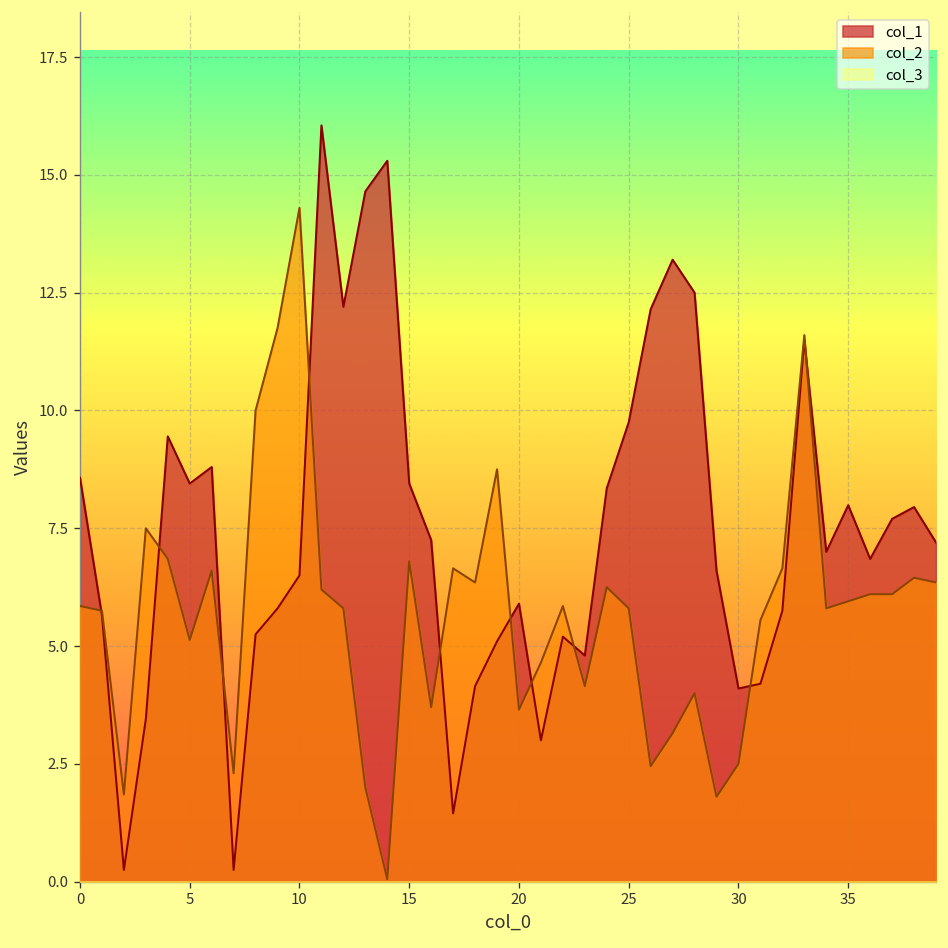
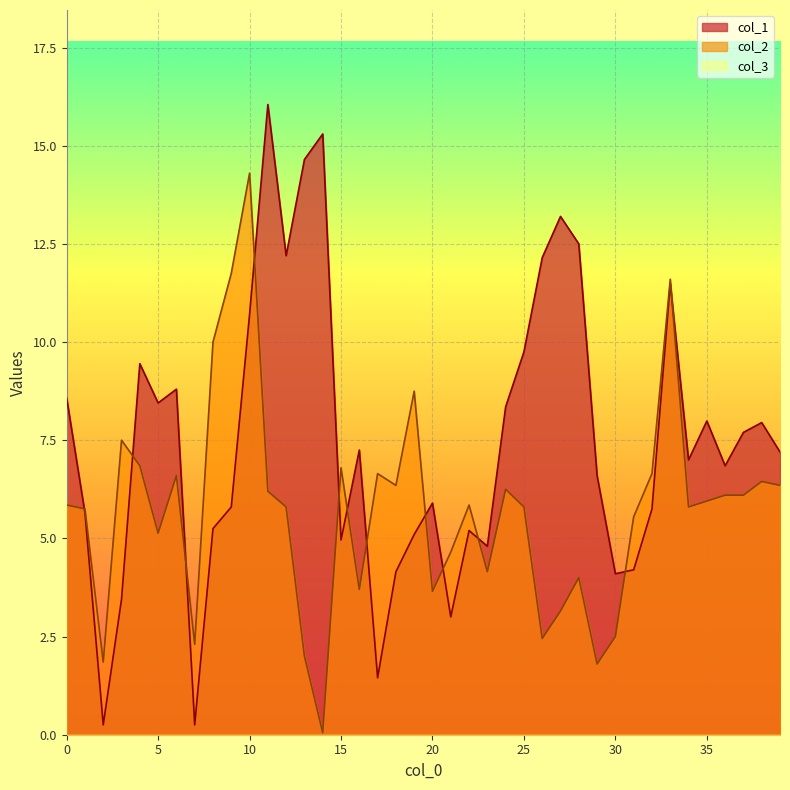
  {
    "col_1": {
      "0": 8.6,
      "5": 8.5,
-     "10": 6.5,
-     "15": 8.5,
+     "10": 10.7,
+     "15": 5.0,
      "20": 5.9,
      "25": 9.8,
      "30": 4.1,
      "35": 8.0
    },
    "col_2": {
      "0": 5.9,
      "5": 5.1,
      "10": 14.3,
      "15": 6.8,
      "20": 3.7,
      "25": 5.8,
      "30": 2.5,
      "35": 6.0
    },
    "col_3": {
      "0": 0.0,
      "5": 0.0,
      "10": 0.0,
      "15": 0.0,
      "20": 0.0,
      "25": 0.0,
      "30": 0.0,
      "35": 0.0
    }
  }
